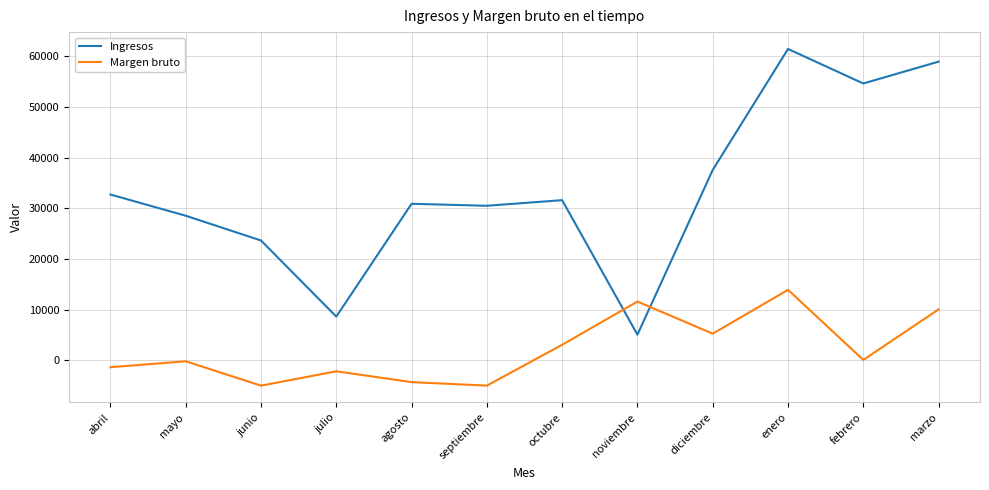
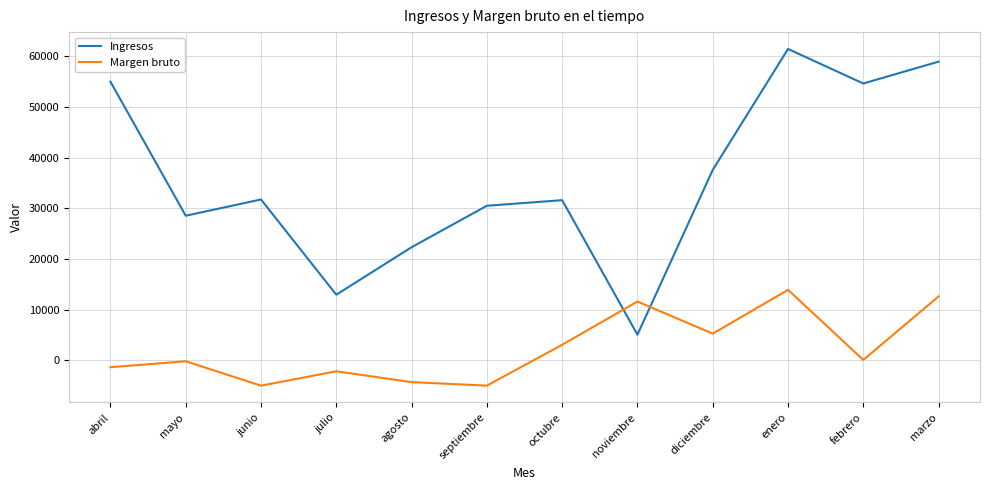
  {
    "Ingresos": {
-     "abril": 33000,
+     "abril": 55000,
      "mayo": 29000,
-     "junio": 24000,
-     "julio": 9000,
-     "agosto": 31000,
+     "junio": 32000,
+     "julio": 13000,
+     "agosto": 22000,
      "septiembre": 31000,
      "octubre": 32000,
      "noviembre": 5000,
      "diciembre": 38000,
      "enero": 61000,
      "febrero": 55000,
      "marzo": 59000
    },
    "Margen bruto": {
      "abril": -1000,
      "mayo": 0,
      "junio": -5000,
      "julio": -2000,
      "agosto": -4000,
      "septiembre": -5000,
      "octubre": 3000,
      "noviembre": 12000,
      "diciembre": 5000,
      "enero": 14000,
      "febrero": 0,
-     "marzo": 10000
+     "marzo": 13000
    }
  }
